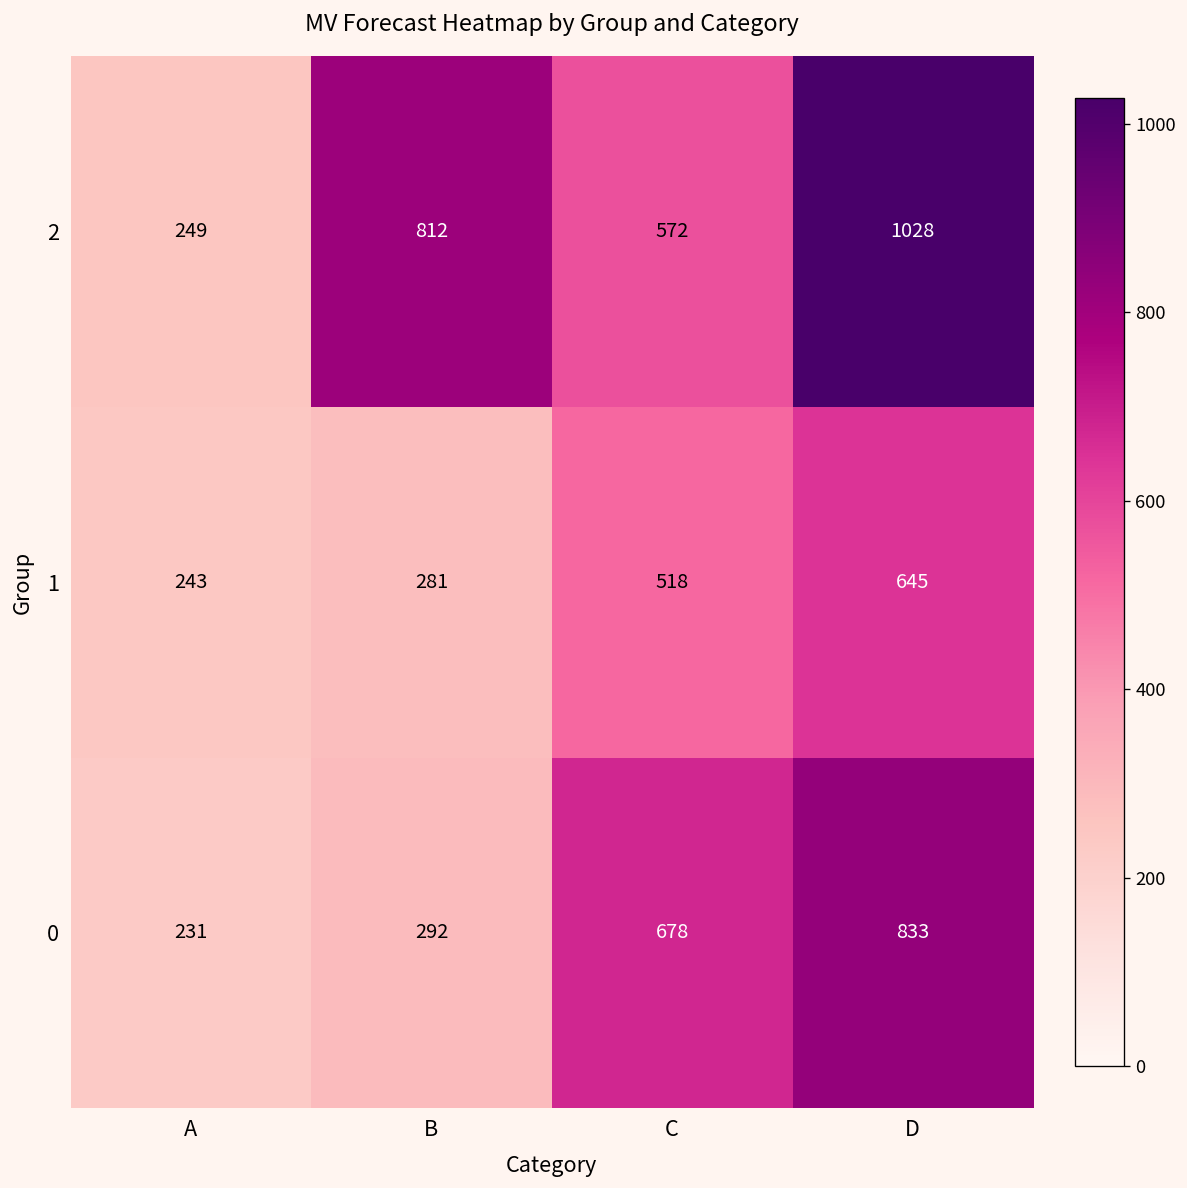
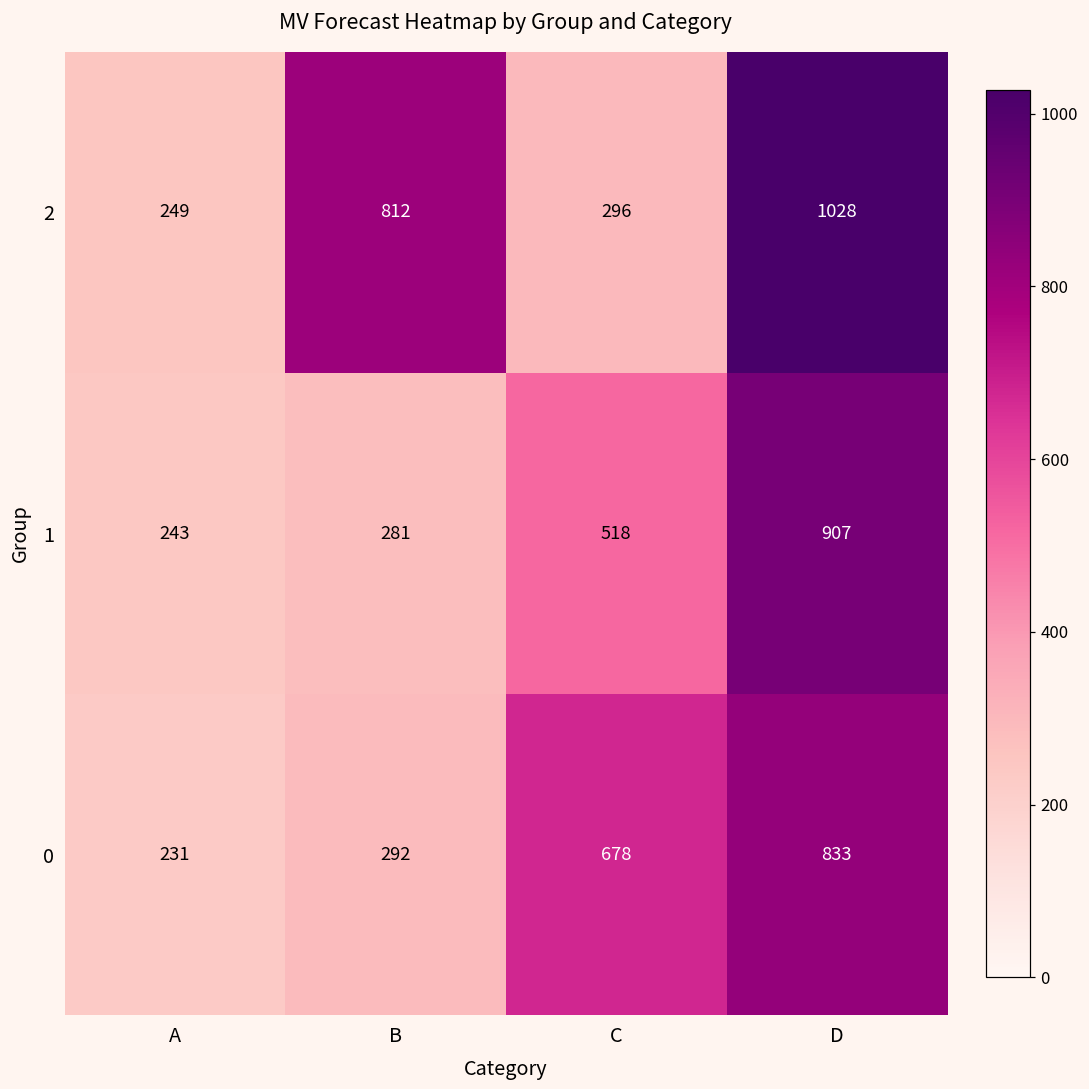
  {
    "2": {
      "A": 249,
      "B": 812,
-     "C": 572,
+     "C": 296,
      "D": 1028
    },
    "1": {
      "A": 243,
      "B": 281,
      "C": 518,
-     "D": 645
+     "D": 907
    },
    "0": {
      "A": 231,
      "B": 292,
      "C": 678,
      "D": 833
    }
  }
